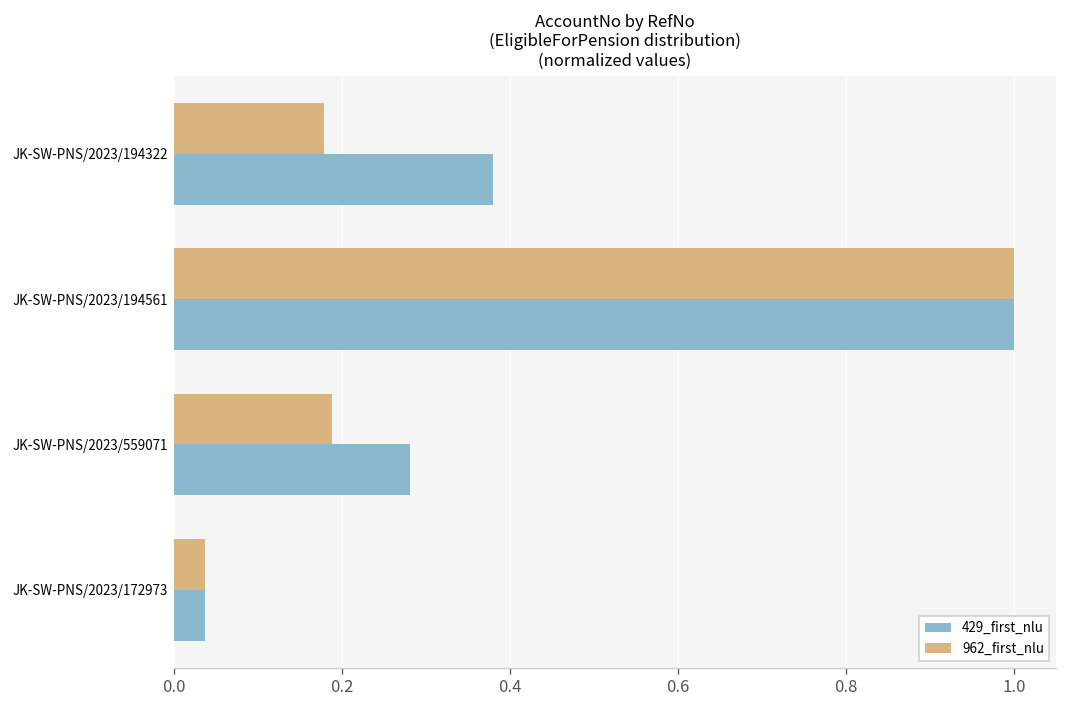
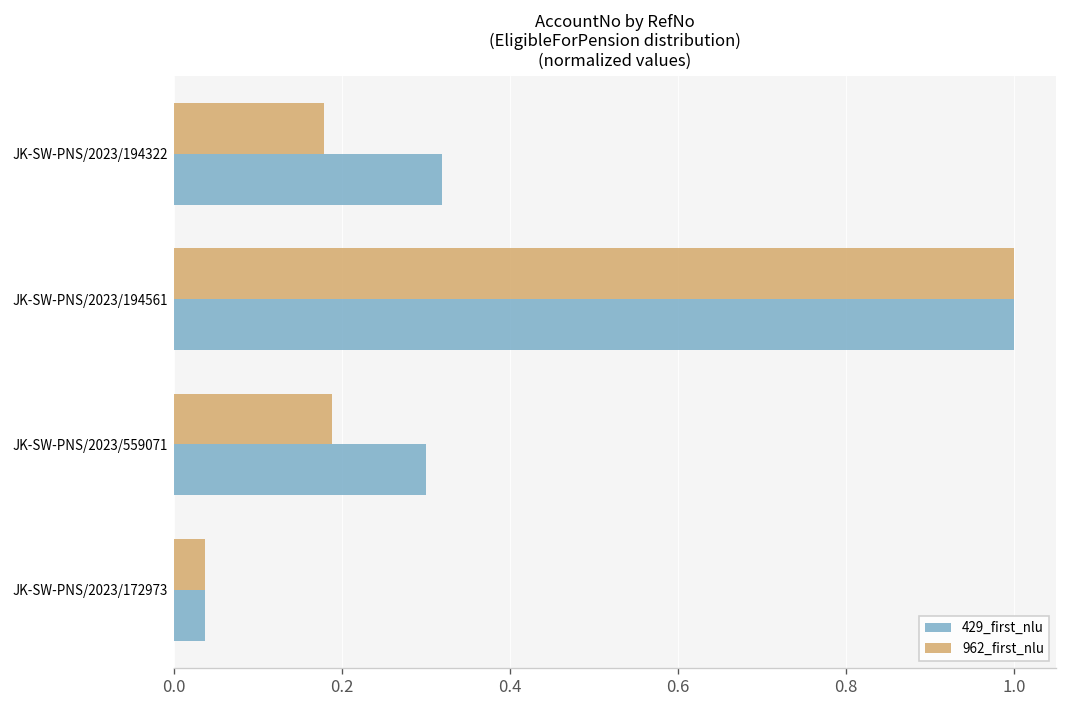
  {
    "429_first_nlu": {
-     "JK-SW-PNS/2023/194322": 0.38,
+     "JK-SW-PNS/2023/194322": 0.32,
      "JK-SW-PNS/2023/194561": 1.00,
-     "JK-SW-PNS/2023/559071": 0.28,
+     "JK-SW-PNS/2023/559071": 0.30,
      "JK-SW-PNS/2023/172973": 0.04
    },
    "962_first_nlu": {
      "JK-SW-PNS/2023/194322": 0.18,
      "JK-SW-PNS/2023/194561": 1.00,
      "JK-SW-PNS/2023/559071": 0.19,
      "JK-SW-PNS/2023/172973": 0.04
    }
  }
